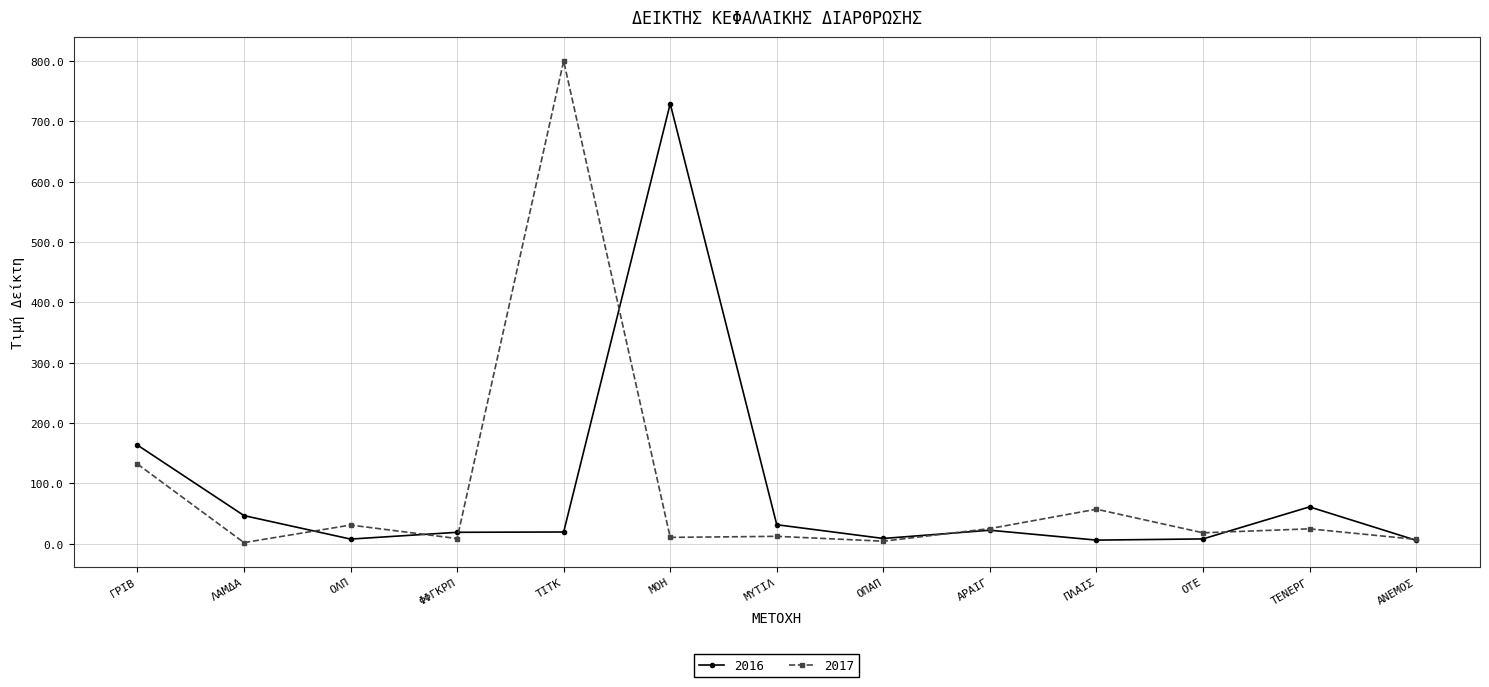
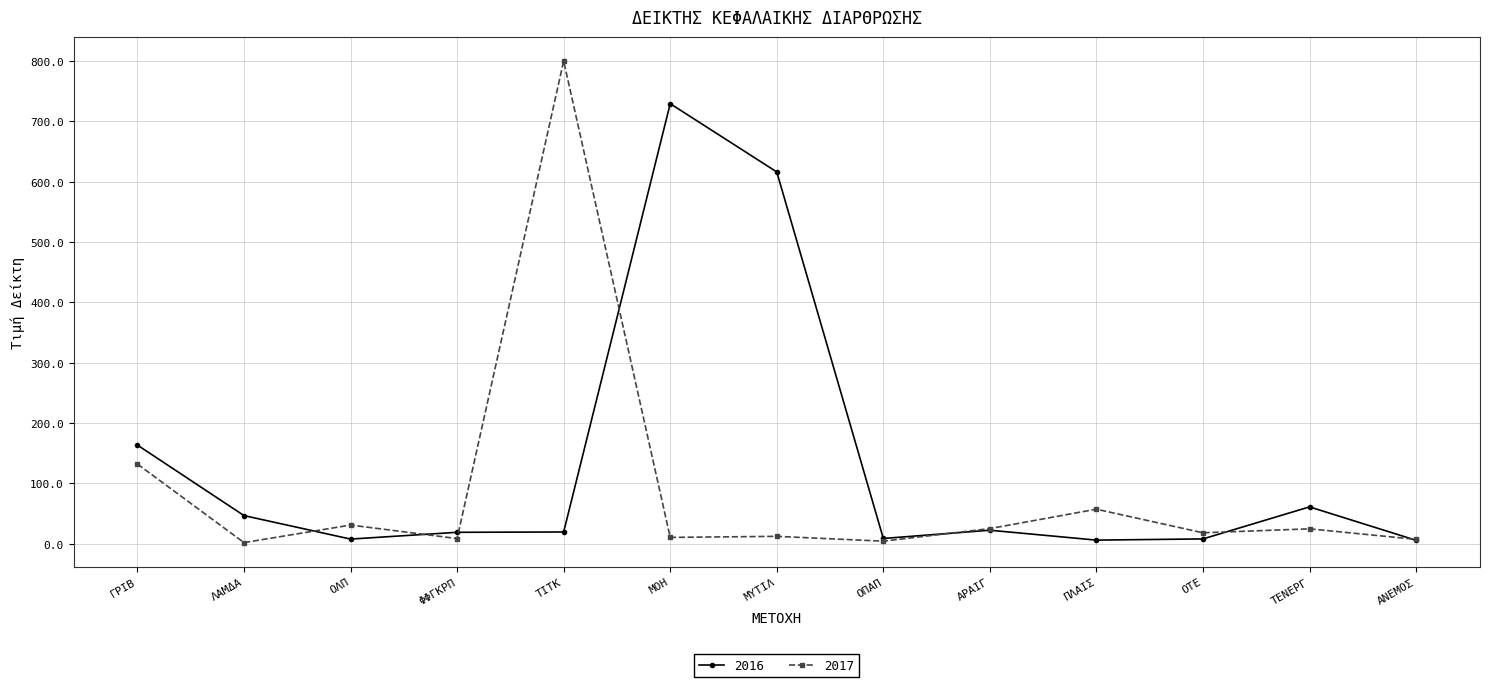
  {
    "2016": {
      "ΓΡΙΒ": 160,
      "ΛΑΜΔΑ": 50,
      "ΟΛΠ": 10,
      "ΦΦΓΚΡΠ": 20,
      "ΤΙΤΚ": 20,
      "ΜΟΗ": 730,
-     "ΜΥΤΙΛ": 30,
+     "ΜΥΤΙΛ": 620,
      "ΟΠΑΠ": 10,
      "ΠΛΑΙΣ": 10,
      "ΟΤΕ": 10,
      "ΤΕΝΕΡΓ": 60
    },
    "2017": {
      "ΓΡΙΒ": 130,
      "ΛΑΜΔΑ": 0,
      "ΟΛΠ": 30,
      "ΦΦΓΚΡΠ": 10,
      "ΤΙΤΚ": 800,
      "ΜΟΗ": 10,
      "ΜΥΤΙΛ": 10,
      "ΟΠΑΠ": 0,
      "ΠΛΑΙΣ": 60,
      "ΟΤΕ": 20,
      "ΤΕΝΕΡΓ": 20
    }
  }
